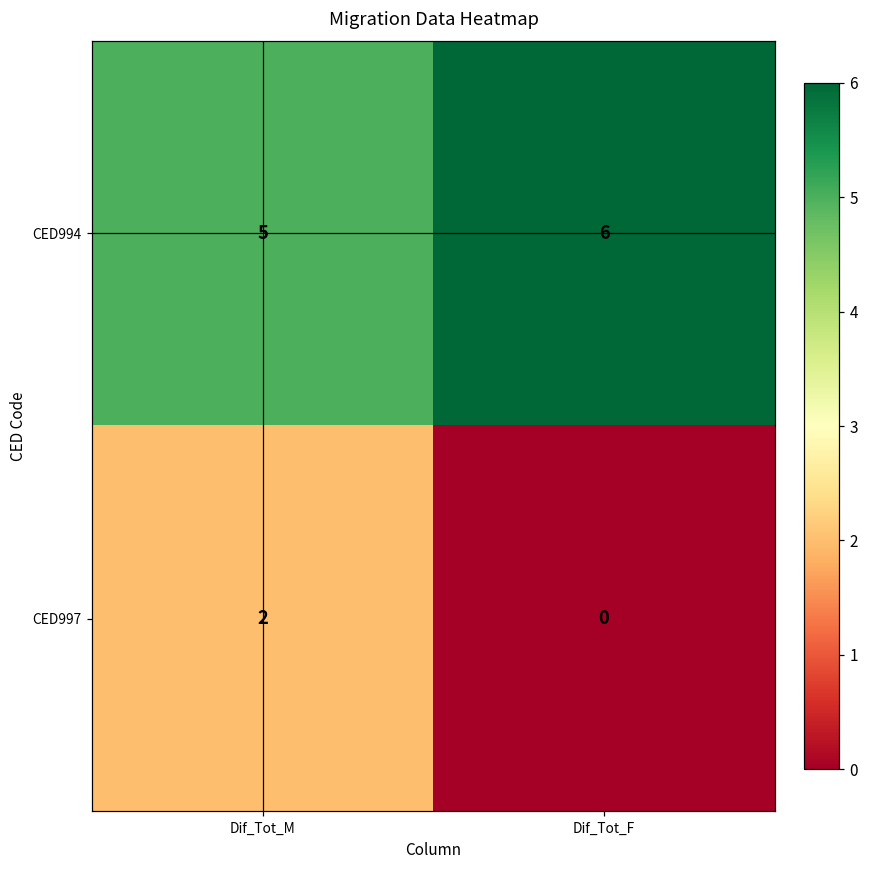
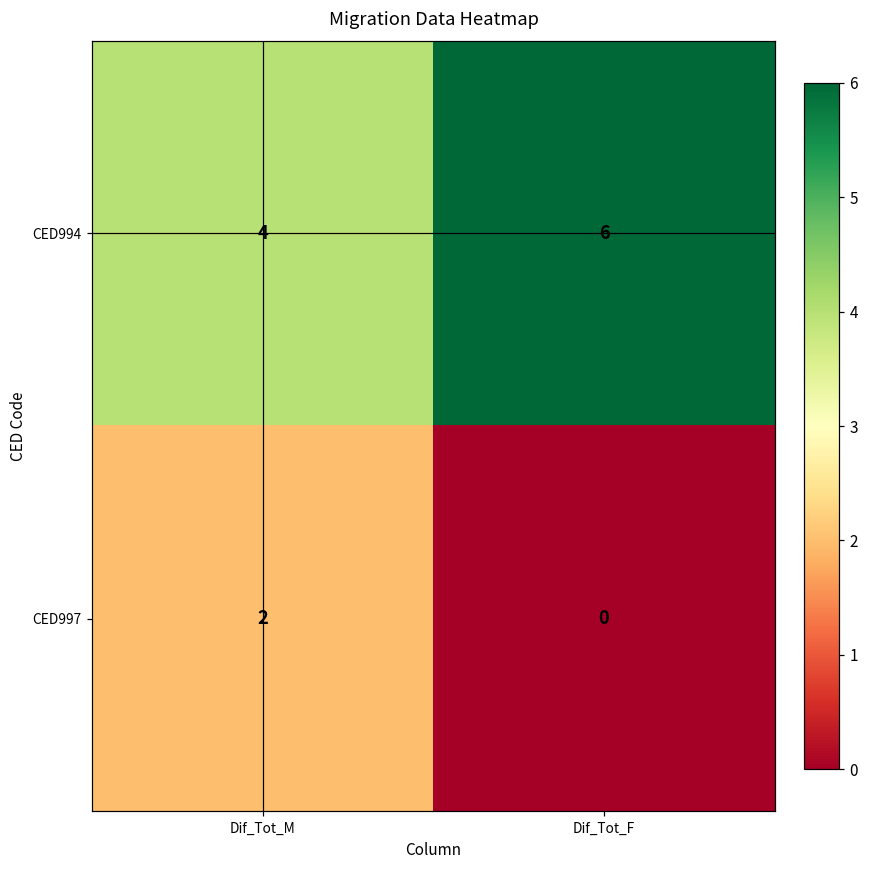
  {
    "CED994": {
-     "Dif_Tot_M": 5,
+     "Dif_Tot_M": 4,
      "Dif_Tot_F": 6
    },
    "CED997": {
      "Dif_Tot_M": 2,
      "Dif_Tot_F": 0
    }
  }
